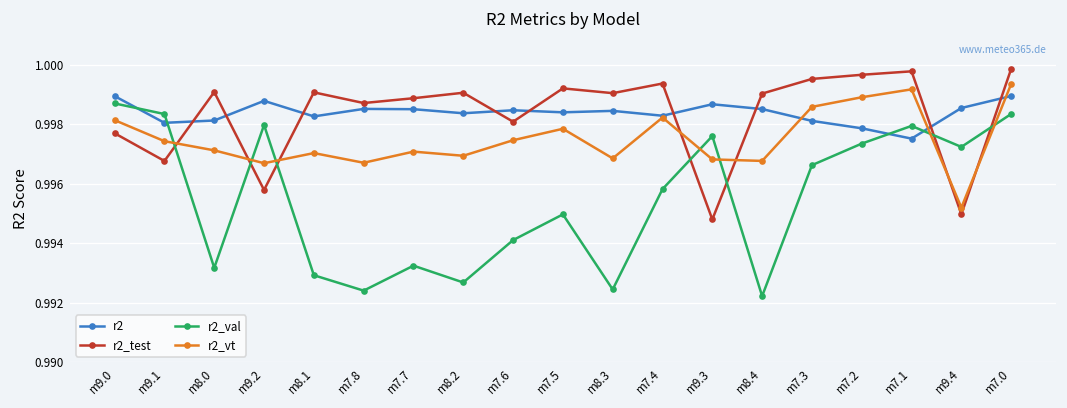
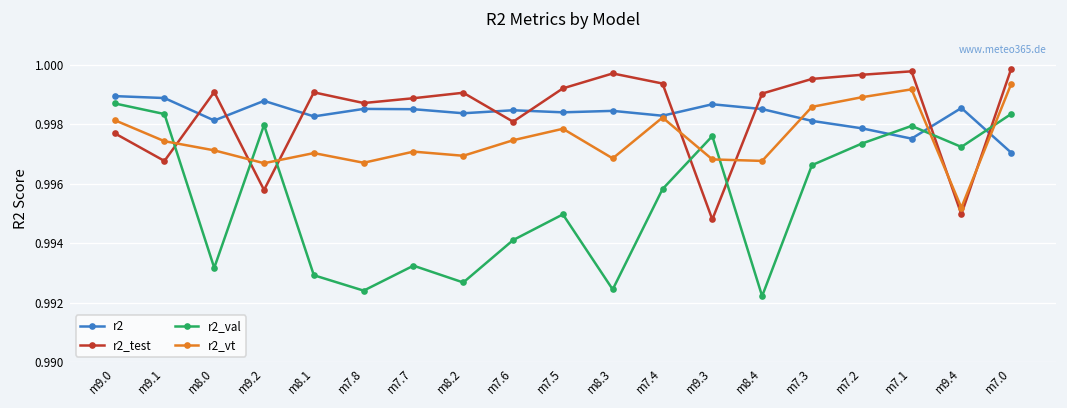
  {
    "r2": {
      "m9.0": 0.9990,
-     "m9.1": 0.9981,
+     "m9.1": 0.9989,
      "m8.0": 0.9981,
      "m9.2": 0.9988,
      "m8.1": 0.9983,
      "m7.8": 0.9985,
      "m7.7": 0.9985,
      "m8.2": 0.9984,
      "m7.6": 0.9985,
      "m7.5": 0.9984,
      "m8.3": 0.9985,
      "m9.3": 0.9987,
      "m8.4": 0.9985,
      "m7.3": 0.9981,
      "m7.2": 0.9979,
      "m7.1": 0.9975,
      "m9.4": 0.9986,
-     "m7.0": 0.9990
+     "m7.0": 0.9971
    },
    "r2_test": {
      "m9.0": 0.9977,
      "m9.1": 0.9968,
      "m8.0": 0.9991,
      "m9.2": 0.9958,
      "m8.1": 0.9991,
      "m7.8": 0.9987,
      "m7.7": 0.9989,
      "m8.2": 0.9991,
      "m7.6": 0.9981,
      "m7.5": 0.9992,
-     "m8.3": 0.9991,
+     "m8.3": 0.9997,
      "m7.4": 0.9994,
      "m9.3": 0.9948,
      "m8.4": 0.9990,
      "m7.3": 0.9995,
      "m7.2": 0.9997,
      "m7.1": 0.9998,
      "m9.4": 0.9950,
      "m7.0": 0.9999
    },
    "r2_val": {
      "m9.0": 0.9987,
      "m9.1": 0.9983,
      "m8.0": 0.9932,
      "m9.2": 0.9980,
      "m8.1": 0.9929,
      "m7.8": 0.9924,
      "m7.7": 0.9933,
      "m8.2": 0.9927,
      "m7.6": 0.9941,
      "m7.5": 0.9950,
      "m8.3": 0.9925,
      "m7.4": 0.9958,
      "m9.3": 0.9976,
      "m8.4": 0.9922,
      "m7.3": 0.9966,
      "m7.2": 0.9974,
      "m7.1": 0.9980,
      "m9.4": 0.9972,
      "m7.0": 0.9984
    },
    "r2_vt": {
      "m9.0": 0.9981,
      "m9.1": 0.9974,
      "m8.0": 0.9971,
      "m9.2": 0.9967,
      "m8.1": 0.9970,
      "m7.8": 0.9967,
      "m7.7": 0.9971,
      "m8.2": 0.9969,
      "m7.6": 0.9975,
      "m7.5": 0.9979,
      "m8.3": 0.9969,
      "m9.3": 0.9968,
      "m8.4": 0.9968,
      "m7.3": 0.9986,
      "m7.2": 0.9989,
      "m7.1": 0.9992,
      "m9.4": 0.9952,
      "m7.0": 0.9994
    }
  }
